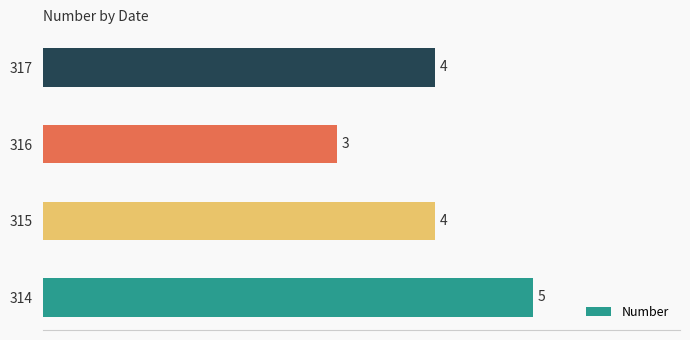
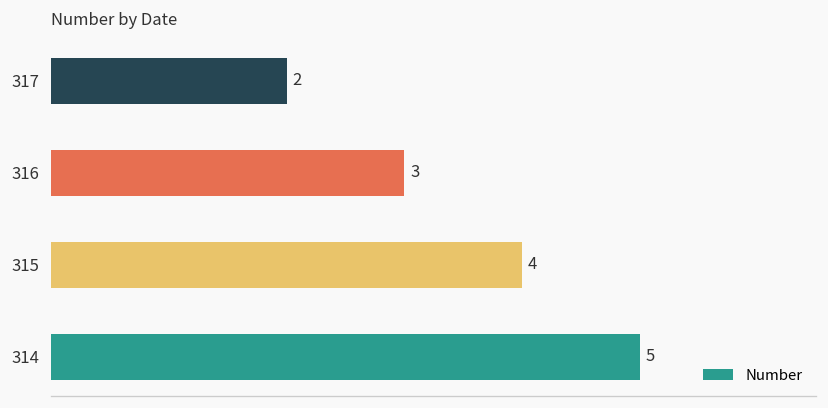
  {
-   "317": 4,
+   "317": 2,
    "316": 3,
    "315": 4,
    "314": 5
  }
